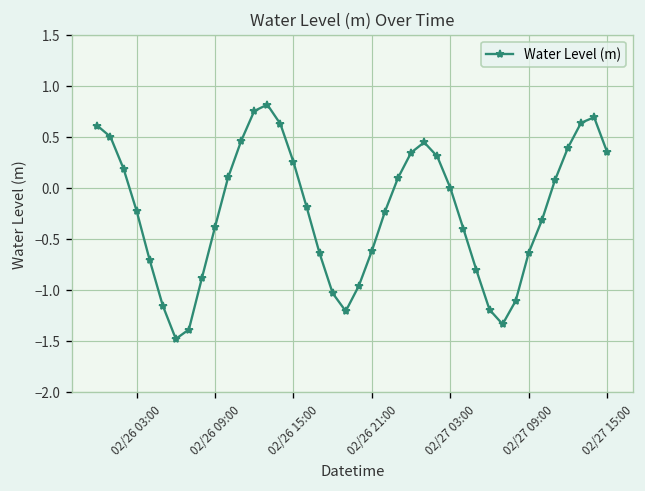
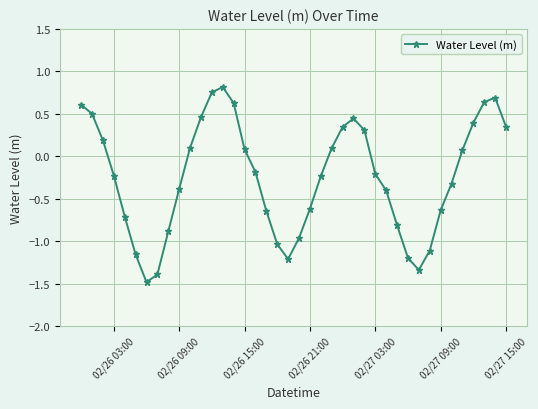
  {
    "02/26 03:00": -0.2,
    "02/26 09:00": -0.4,
-   "02/26 15:00": 0.3,
+   "02/26 15:00": 0.1,
    "02/26 21:00": -0.6,
-   "02/27 03:00": 0.0,
+   "02/27 03:00": -0.2,
    "02/27 09:00": -0.6,
    "02/27 15:00": 0.3
  }
